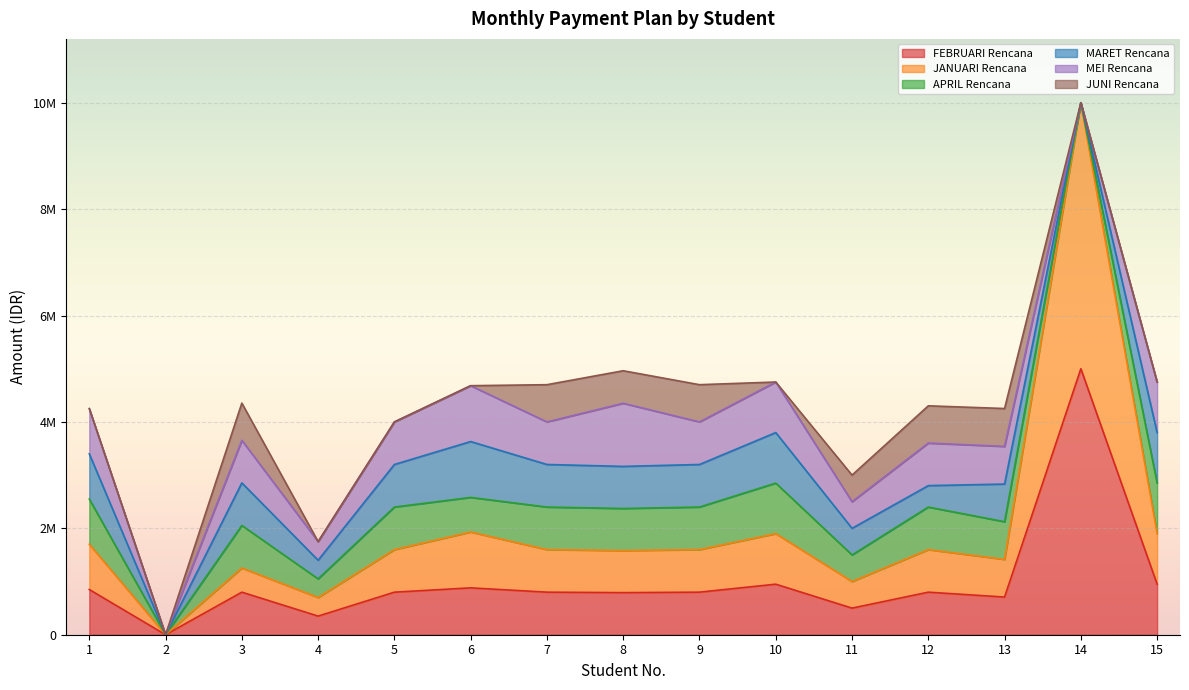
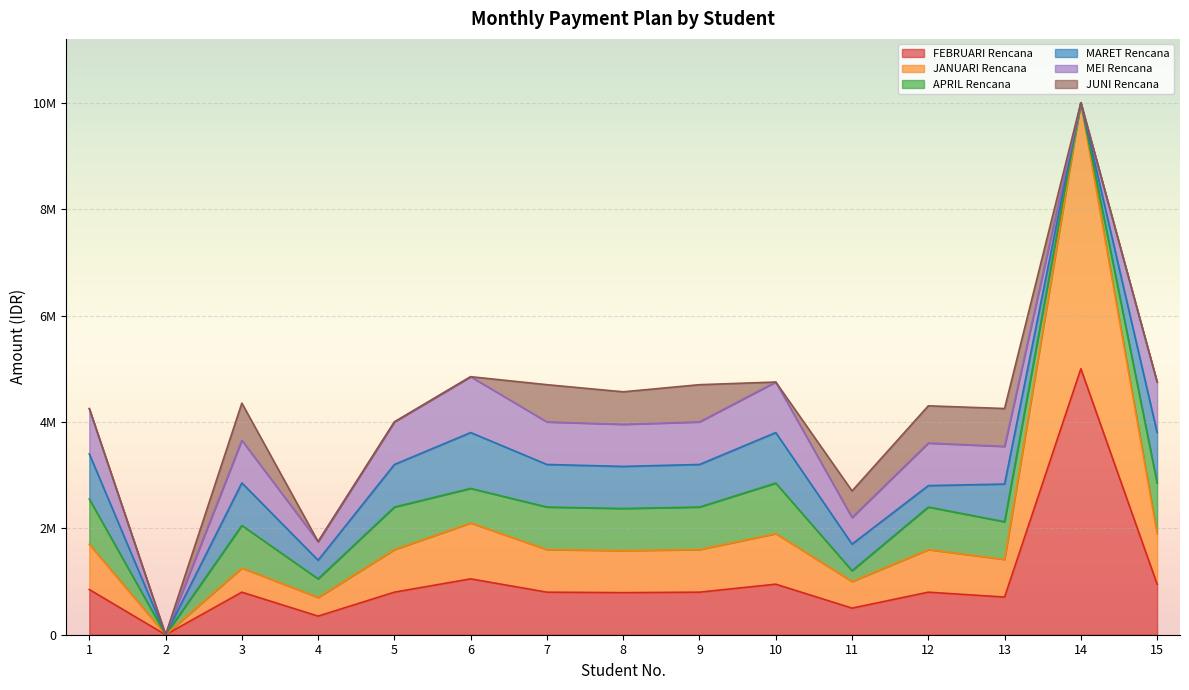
  {
    "FEBRUARI Rencana": {
      "1": 900000,
      "3": 800000,
      "4": 400000,
      "5": 800000,
-     "6": 900000,
+     "6": 1100000,
      "7": 800000,
      "8": 800000,
      "9": 800000,
      "10": 1000000,
      "11": 500000,
      "12": 800000,
      "13": 700000,
      "14": 5000000,
      "15": 1000000
    },
    "JANUARI Rencana": {
      "1": 900000,
      "3": 500000,
      "4": 400000,
      "5": 800000,
      "6": 1100000,
      "7": 800000,
      "8": 800000,
      "9": 800000,
      "10": 1000000,
      "11": 500000,
      "12": 800000,
      "13": 700000,
      "15": 1000000
    },
    "APRIL Rencana": {
      "1": 900000,
      "3": 800000,
      "4": 400000,
      "5": 800000,
      "6": 700000,
      "7": 800000,
      "8": 800000,
      "9": 800000,
      "10": 1000000,
-     "11": 500000,
+     "11": 200000,
      "12": 800000,
      "13": 700000,
      "15": 1000000
    },
    "MARET Rencana": {
      "1": 900000,
      "3": 800000,
      "4": 400000,
      "5": 800000,
      "6": 1100000,
      "7": 800000,
      "8": 800000,
      "9": 800000,
      "10": 1000000,
      "11": 500000,
      "12": 400000,
      "13": 700000,
      "15": 1000000
    },
    "MEI Rencana": {
      "3": 800000,
      "7": 800000,
-     "8": 1200000,
+     "8": 800000,
      "9": 800000,
      "11": 500000,
      "12": 800000,
      "13": 700000
    },
    "JUNI Rencana": {
      "3": 700000,
      "7": 700000,
      "8": 600000,
      "9": 700000,
      "11": 500000,
      "12": 700000,
      "13": 700000
    }
  }
